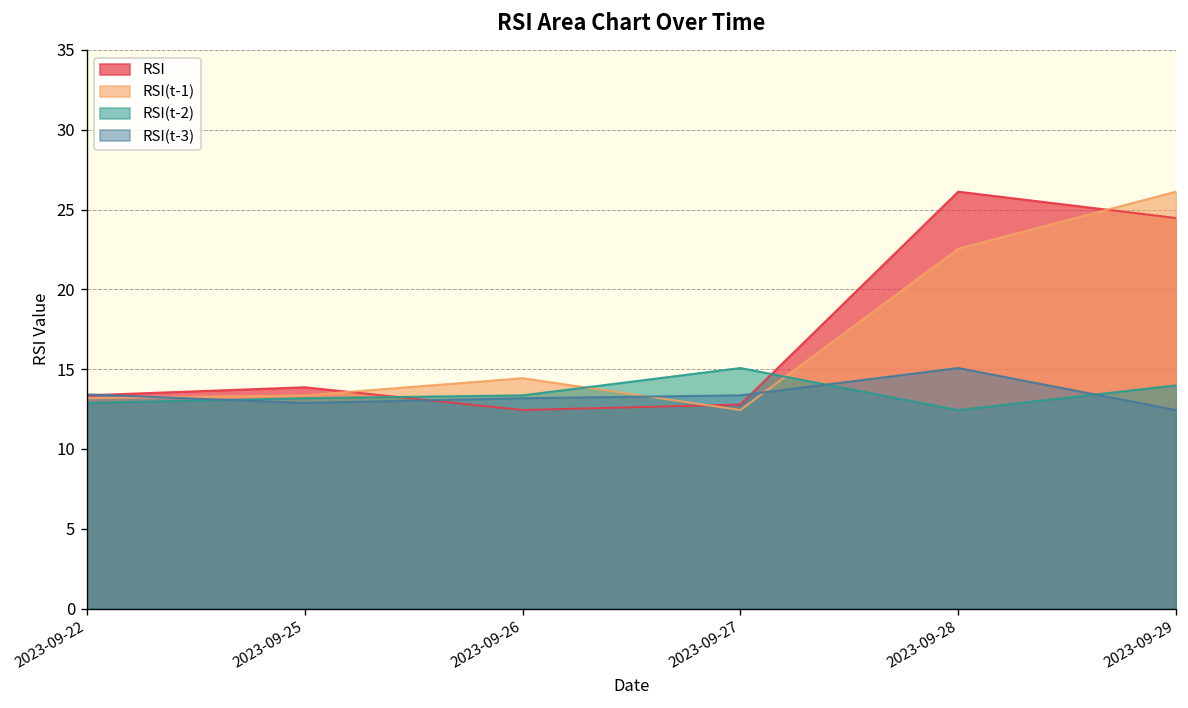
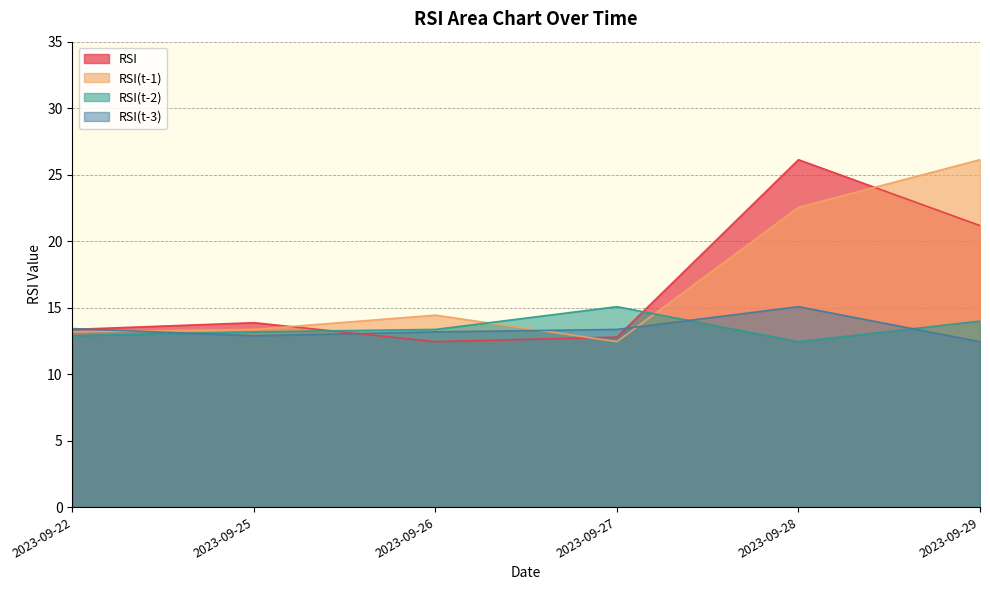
  {
    "RSI": {
      "2023-09-25": 13.9,
      "2023-09-26": 12.4,
      "2023-09-27": 12.8,
      "2023-09-28": 26.1,
-     "2023-09-29": 24.5
+     "2023-09-29": 21.2
    },
    "RSI(t-1)": {
      "2023-09-26": 14.4,
      "2023-09-27": 12.4,
      "2023-09-28": 22.5,
      "2023-09-29": 26.1
    }
  }
